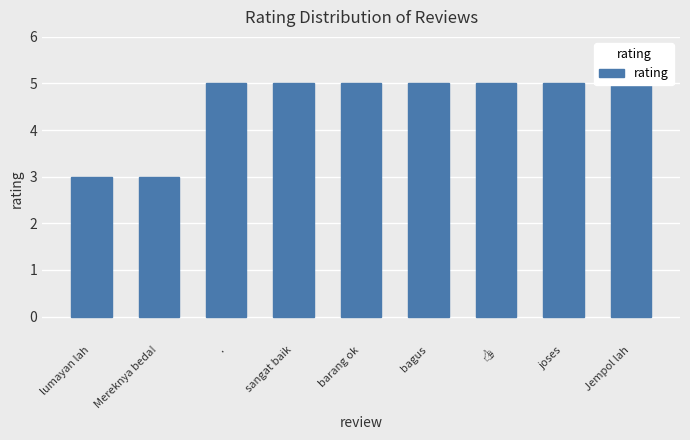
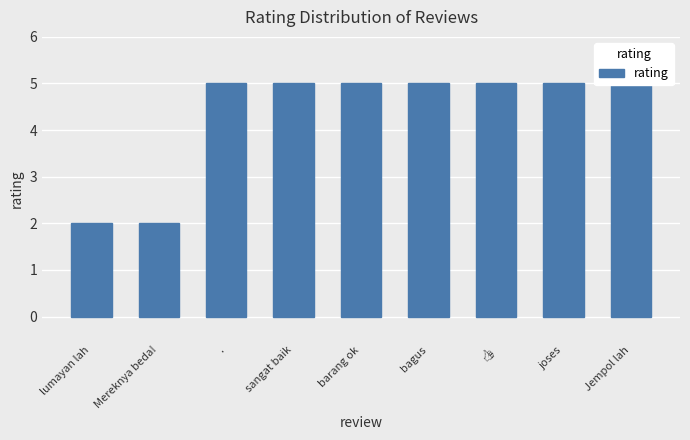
  {
-   "lumayan lah": 3,
-   "Mereknya beda!": 3,
+   "lumayan lah": 2,
+   "Mereknya beda!": 2,
    ".": 5,
    "sangat baik": 5,
    "barang ok": 5,
    "bagus": 5,
    "👍": 5,
    "joses": 5
  }
